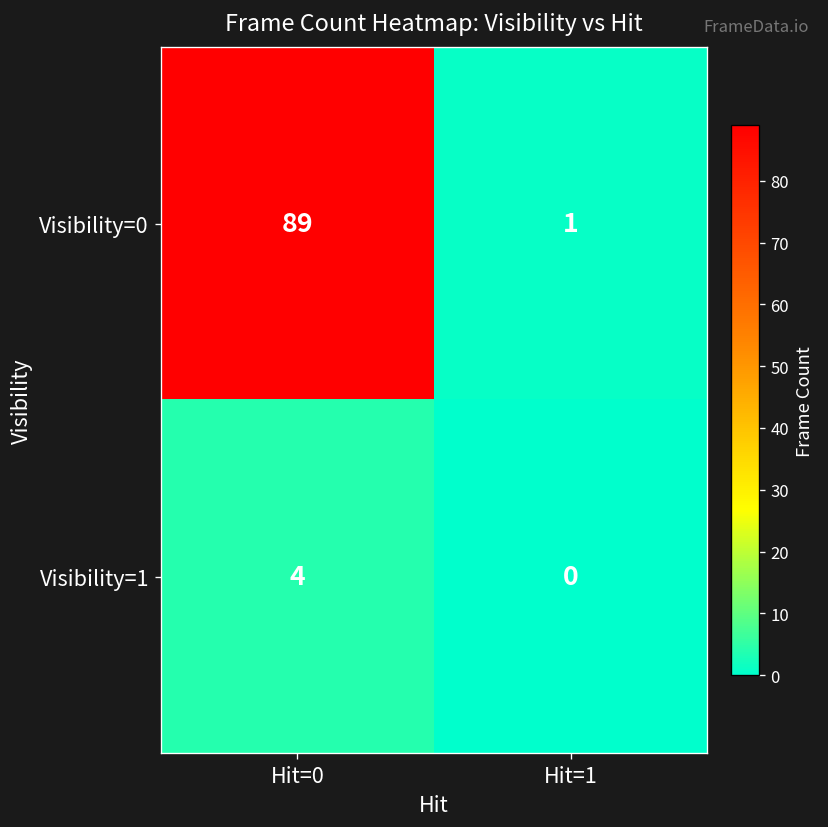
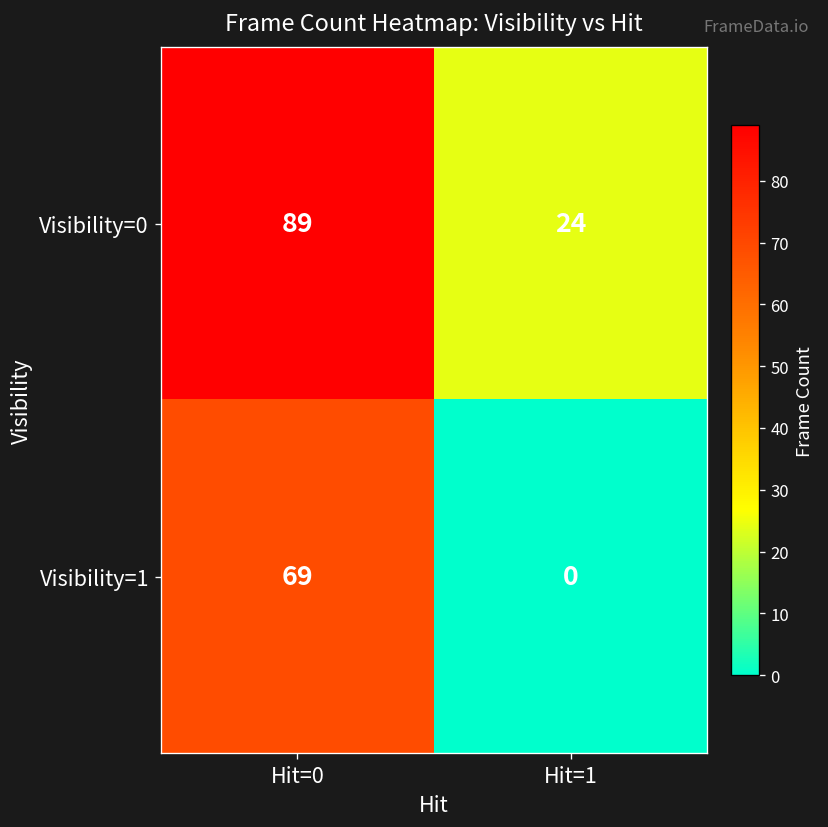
  {
    "Visibility=0": {
      "Hit=0": 89,
-     "Hit=1": 1
+     "Hit=1": 24
    },
    "Visibility=1": {
-     "Hit=0": 4,
+     "Hit=0": 69,
      "Hit=1": 0
    }
  }
